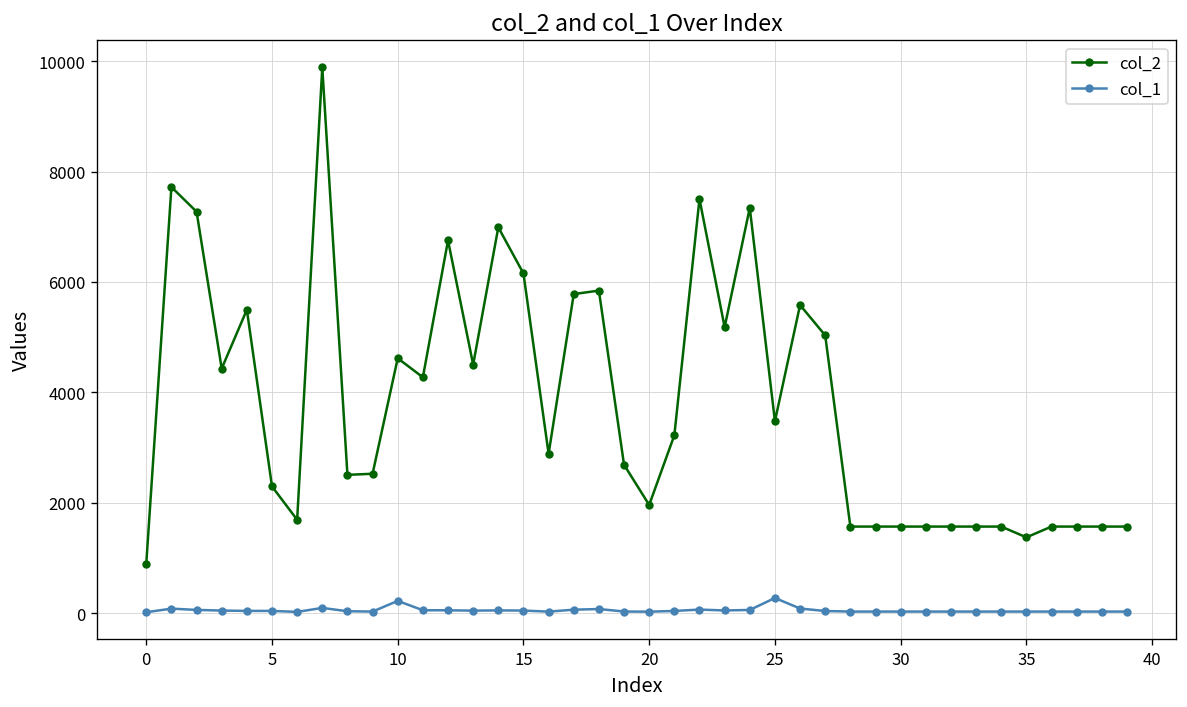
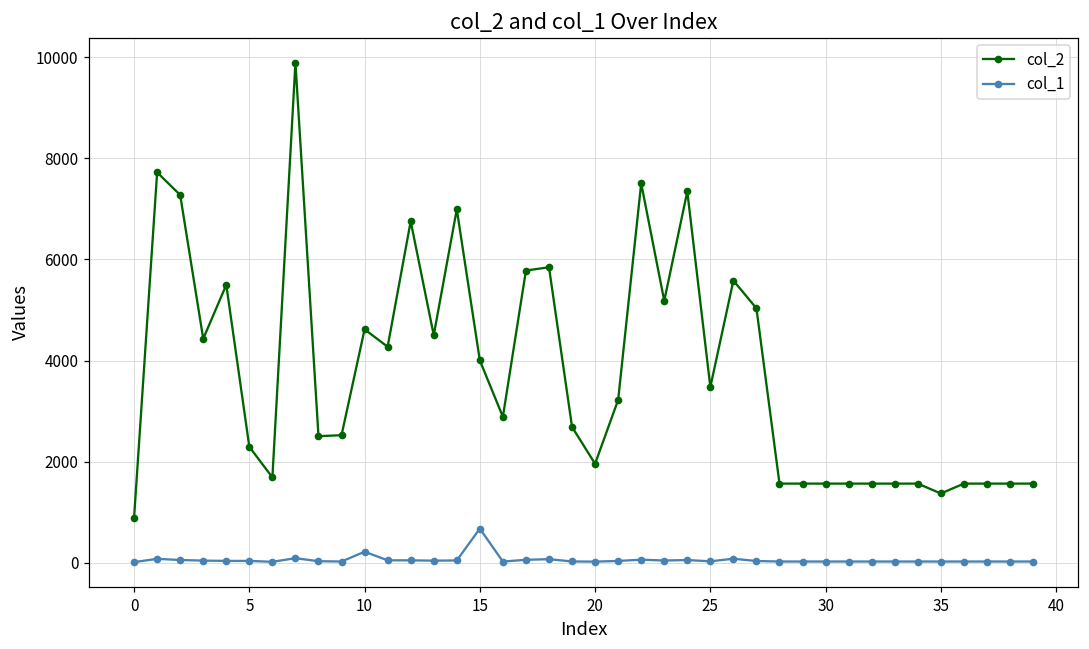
  {
    "col_2": {
      "0": 900,
      "5": 2300,
      "10": 4600,
-     "15": 6200,
+     "15": 4000,
      "20": 2000,
      "25": 3500,
      "30": 1600,
      "35": 1400
    },
    "col_1": {
      "0": 0,
      "5": 0,
      "10": 200,
-     "15": 0,
+     "15": 700,
      "20": 0,
-     "25": 300,
+     "25": 0,
      "30": 0,
      "35": 0
    }
  }
